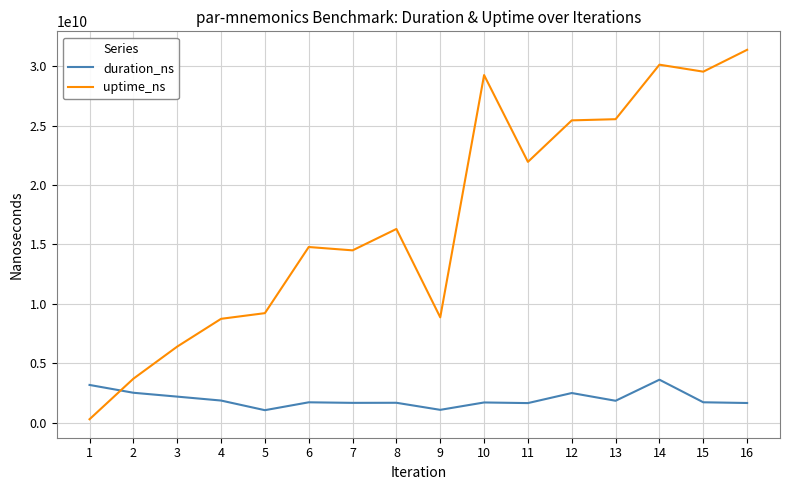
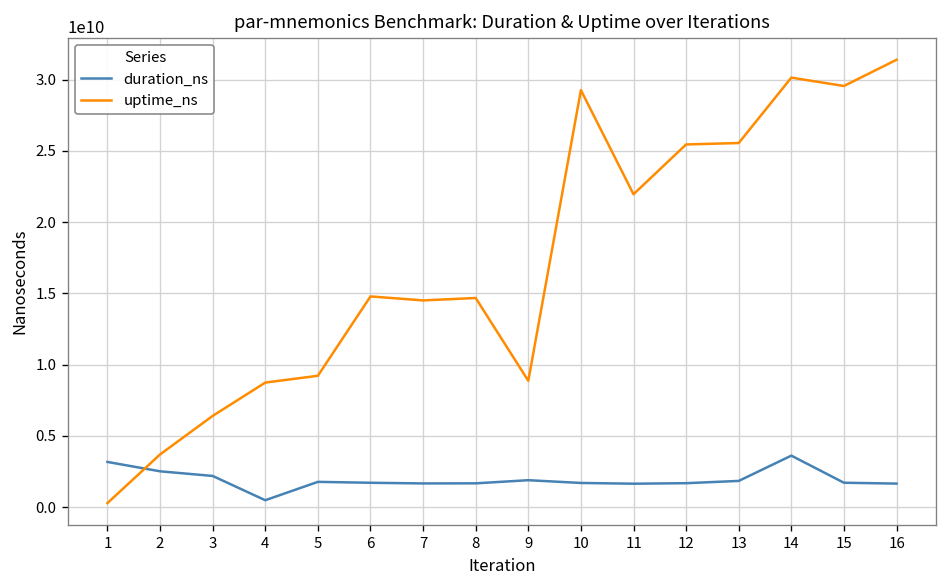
  {
    "duration_ns": {
      "1": 3200000000,
      "2": 2500000000,
      "3": 2200000000,
-     "4": 1900000000,
-     "5": 1000000000,
+     "4": 500000000,
+     "5": 1800000000,
      "6": 1700000000,
      "7": 1700000000,
      "8": 1700000000,
-     "9": 1100000000,
+     "9": 1900000000,
      "10": 1700000000,
      "11": 1600000000,
-     "12": 2500000000,
+     "12": 1700000000,
      "13": 1800000000,
      "14": 3600000000,
      "15": 1700000000,
      "16": 1600000000
    },
    "uptime_ns": {
      "1": 300000000,
      "2": 3700000000,
      "3": 6400000000,
      "4": 8700000000,
      "5": 9200000000,
      "6": 14800000000,
      "7": 14500000000,
-     "8": 16300000000,
+     "8": 14700000000,
      "9": 8900000000,
      "10": 29300000000,
      "11": 22000000000,
      "12": 25500000000,
      "13": 25600000000,
      "14": 30100000000,
      "15": 29600000000,
      "16": 31400000000
    }
  }
